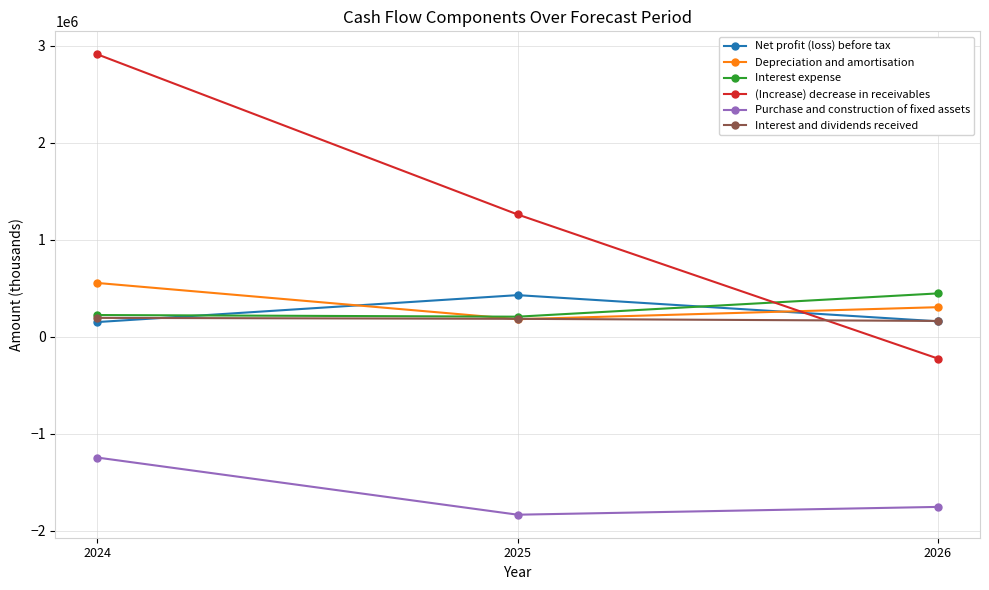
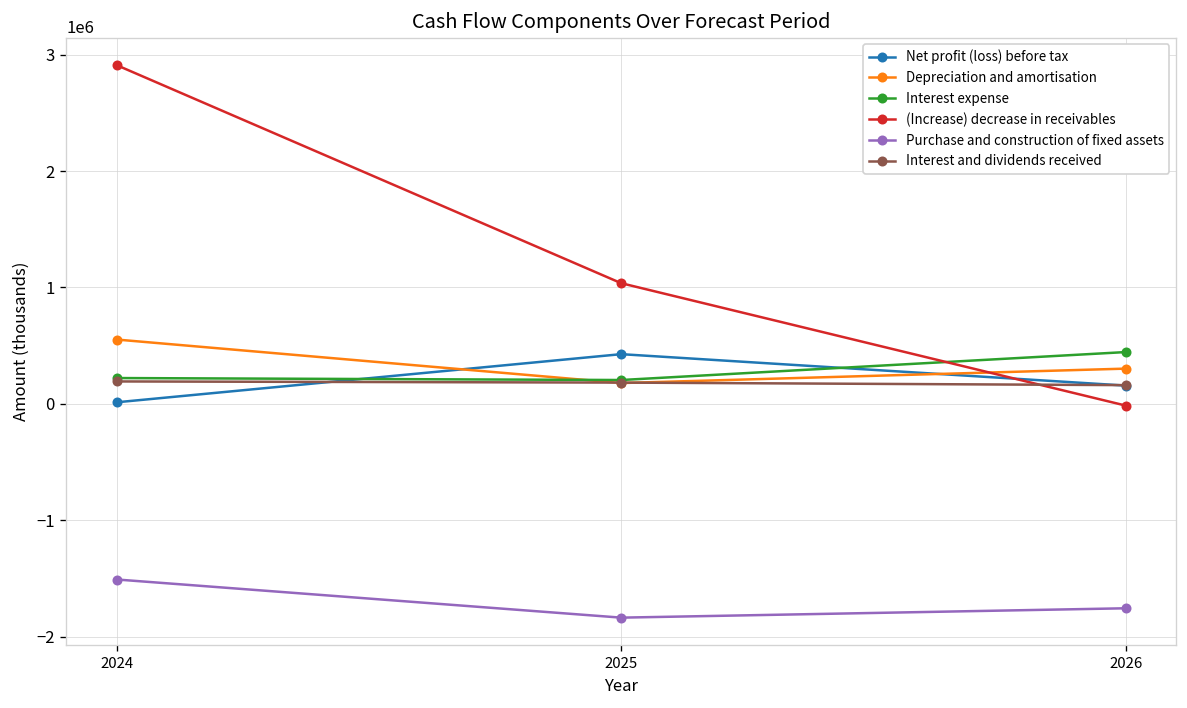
  {
    "Net profit (loss) before tax": {
-     "2024": 100000,
+     "2024": 0,
      "2025": 400000
    },
    "Depreciation and amortisation": {
      "2024": 600000,
      "2026": 300000
    },
    "Interest expense": {
      "2024": 200000,
      "2026": 400000
    },
    "(Increase) decrease in receivables": {
      "2024": 2900000,
-     "2025": 1300000,
-     "2026": -200000
+     "2025": 1000000,
+     "2026": 0
    },
    "Purchase and construction of fixed assets": {
-     "2024": -1200000,
+     "2024": -1500000,
      "2025": -1800000,
      "2026": -1800000
    },
    "Interest and dividends received": {
      "2024": 200000
    }
  }
